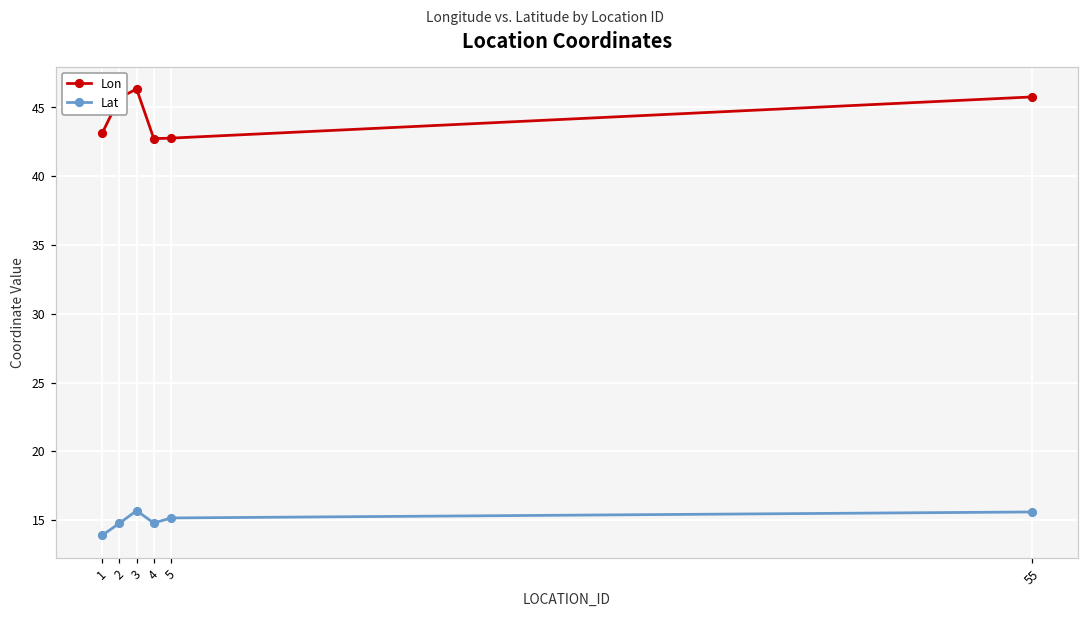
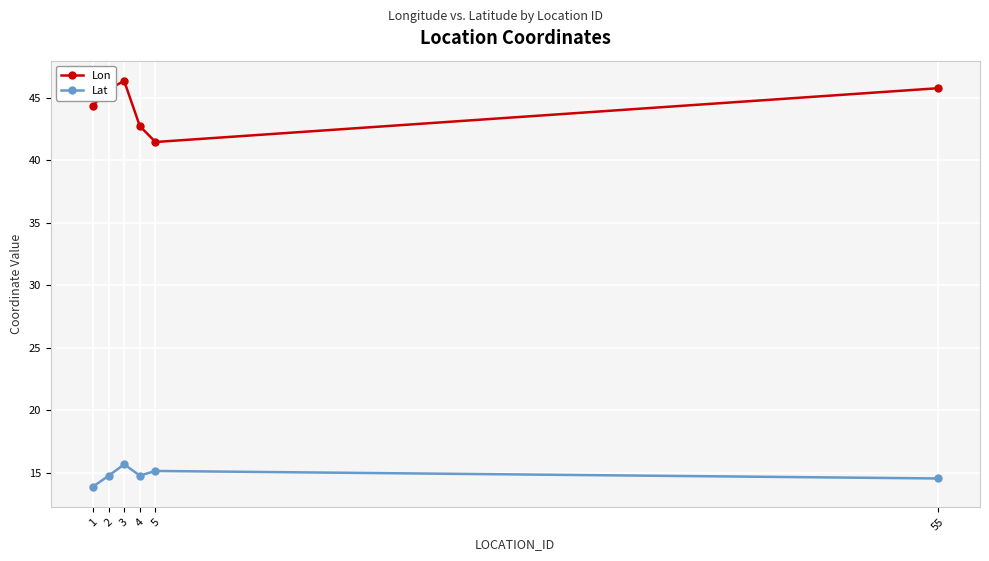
  {
    "Lon": {
-     "1": 43.1,
+     "1": 44.4,
      "3": 46.3,
      "4": 42.7,
-     "5": 42.8,
+     "5": 41.5,
      "55": 45.8
    },
    "Lat": {
      "1": 13.9,
      "2": 14.8,
      "3": 15.7,
      "4": 14.8,
      "5": 15.2,
-     "55": 15.6
+     "55": 14.6
    }
  }
